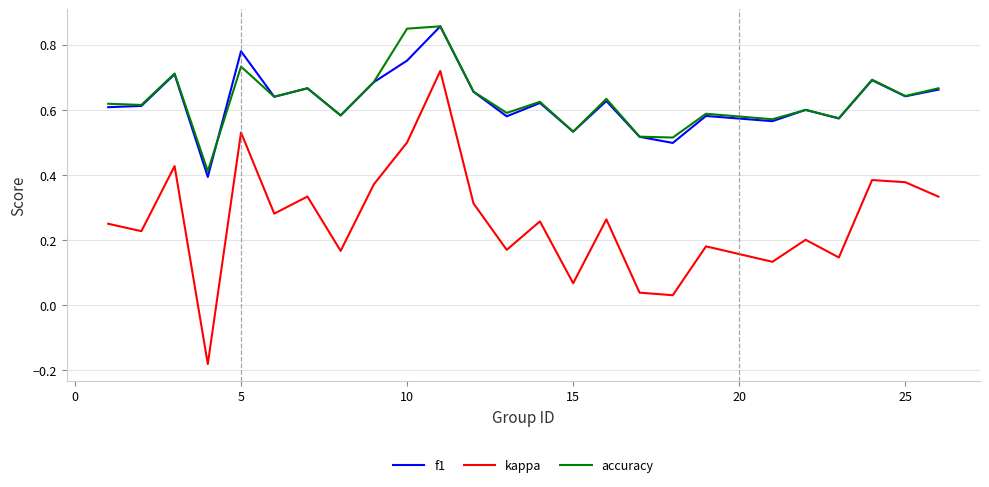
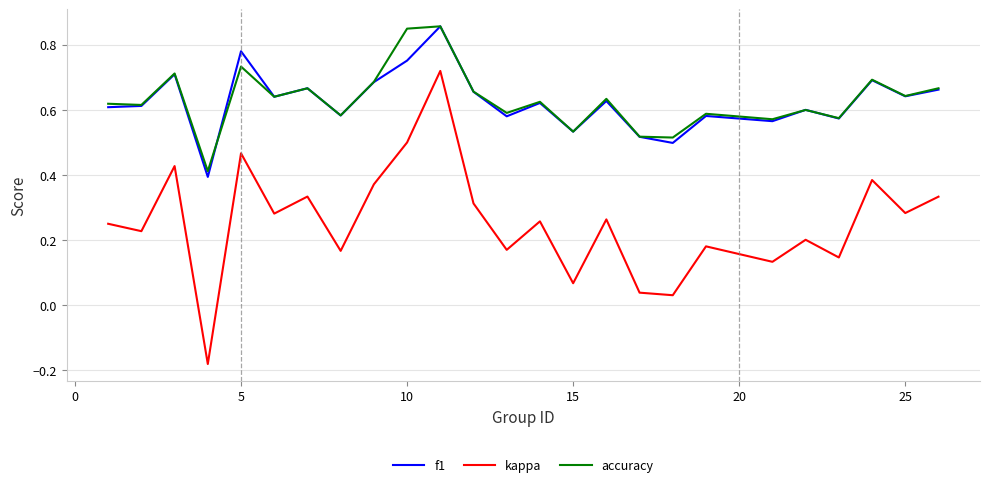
  {
    "f1": {
      "5": 0.78,
      "10": 0.75
    },
    "kappa": {
-     "5": 0.53,
+     "5": 0.47,
      "10": 0.50,
      "15": 0.07,
-     "25": 0.38
+     "25": 0.28
    },
    "accuracy": {
      "5": 0.73,
      "10": 0.85
    }
  }
